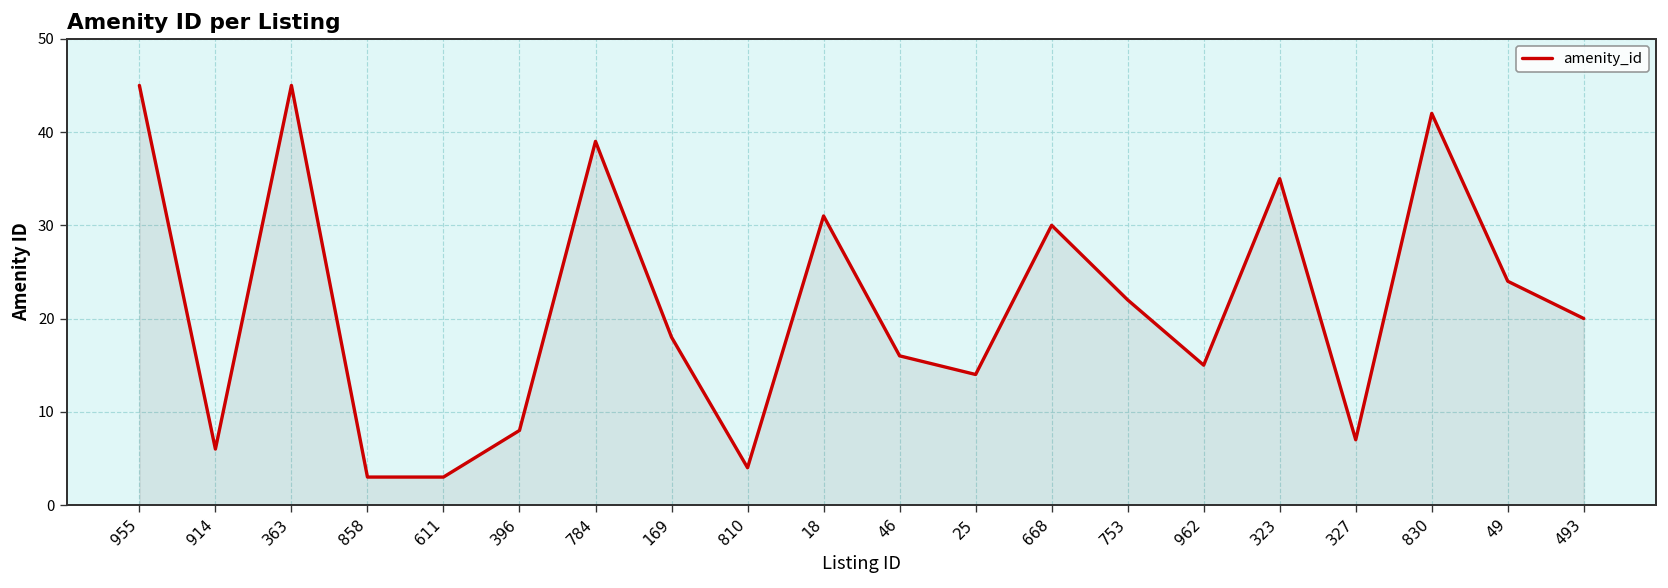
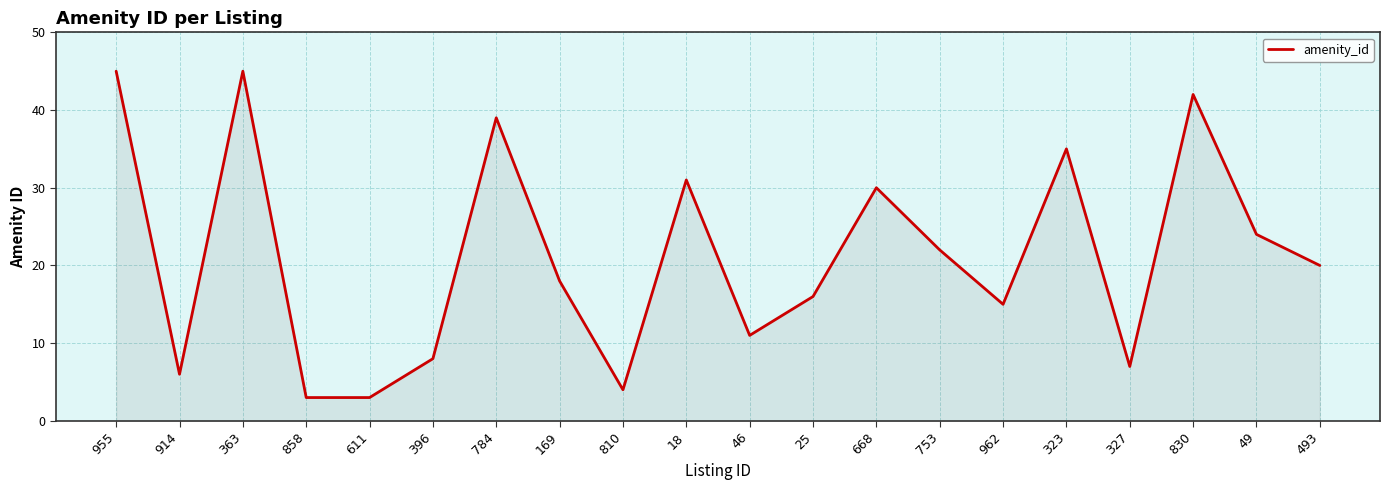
  {
    "955": 45,
    "914": 6,
    "363": 45,
    "858": 3,
    "611": 3,
    "396": 8,
    "784": 39,
    "169": 18,
    "810": 4,
    "18": 31,
-   "46": 16,
-   "25": 14,
+   "46": 11,
+   "25": 16,
    "668": 30,
    "753": 22,
    "962": 15,
    "323": 35,
    "327": 7,
    "830": 42,
    "49": 24,
    "493": 20
  }
